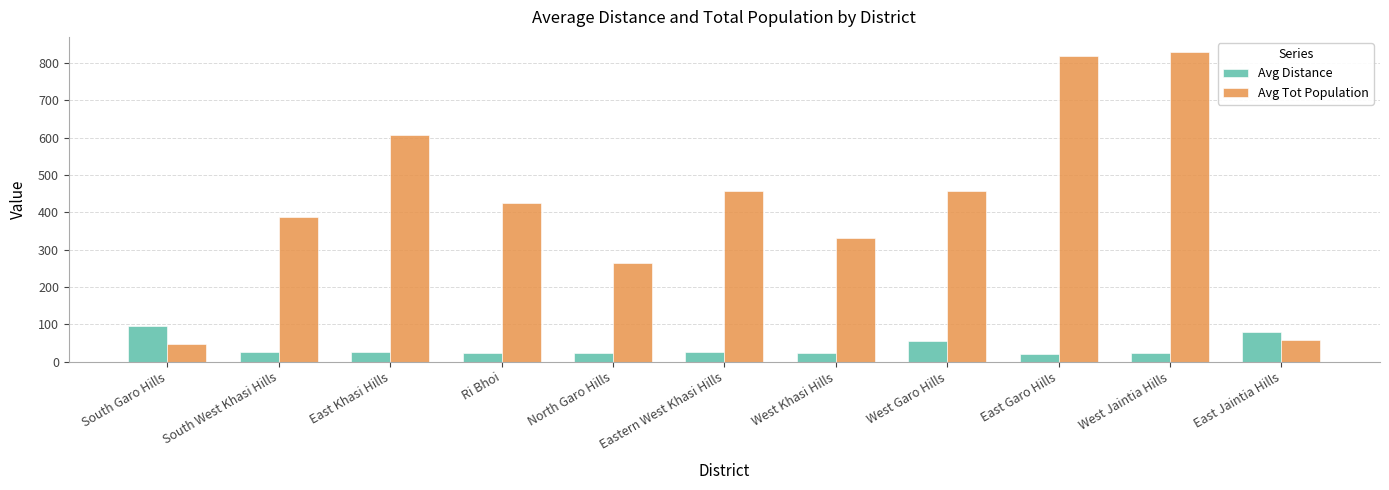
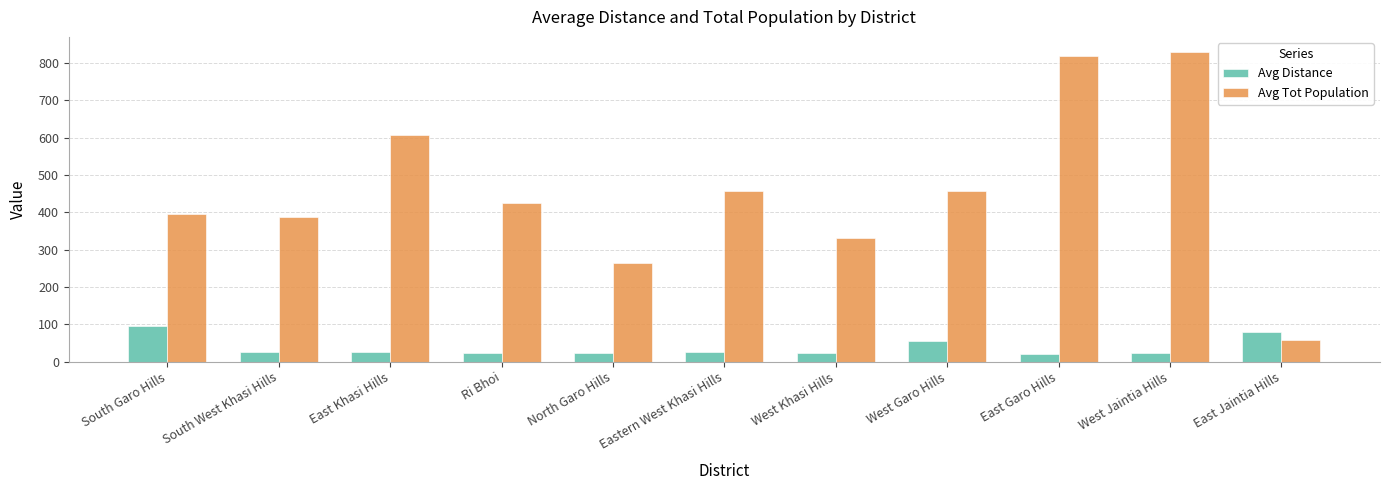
  {
    "Avg Distance": {
      "South Garo Hills": 100,
      "South West Khasi Hills": 30,
      "East Khasi Hills": 30,
      "Ri Bhoi": 20,
      "North Garo Hills": 20,
      "Eastern West Khasi Hills": 30,
      "West Khasi Hills": 20,
      "West Garo Hills": 60,
      "East Garo Hills": 20,
      "West Jaintia Hills": 20,
      "East Jaintia Hills": 80
    },
    "Avg Tot Population": {
-     "South Garo Hills": 50,
+     "South Garo Hills": 390,
      "South West Khasi Hills": 390,
      "East Khasi Hills": 610,
      "Ri Bhoi": 430,
      "North Garo Hills": 260,
      "Eastern West Khasi Hills": 460,
      "West Khasi Hills": 330,
      "West Garo Hills": 460,
      "East Garo Hills": 820,
      "West Jaintia Hills": 830,
      "East Jaintia Hills": 60
    }
  }
